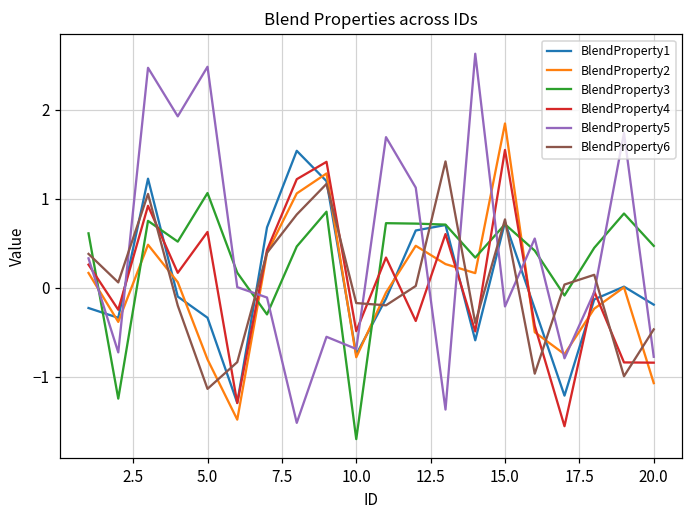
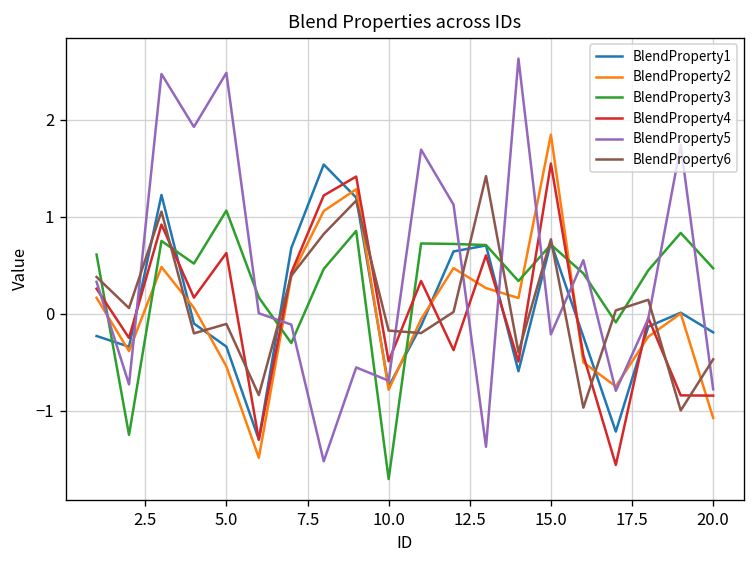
  {
    "BlendProperty1": {
      "5.0": -0.3,
      "10.0": -0.7,
      "20.0": -0.2
    },
    "BlendProperty2": {
-     "5.0": -0.8,
+     "5.0": -0.5,
      "10.0": -0.8,
      "15.0": 1.8,
      "20.0": -1.1
    },
    "BlendProperty3": {
      "5.0": 1.1,
      "10.0": -1.7,
      "20.0": 0.5
    },
    "BlendProperty4": {
      "5.0": 0.6,
      "10.0": -0.5,
      "15.0": 1.5,
      "20.0": -0.8
    },
    "BlendProperty5": {
      "5.0": 2.5,
      "10.0": -0.7,
      "15.0": -0.2,
      "20.0": -0.8
    },
    "BlendProperty6": {
-     "5.0": -1.1,
+     "5.0": -0.1,
      "10.0": -0.2,
      "15.0": 0.8,
      "20.0": -0.5
    }
  }
